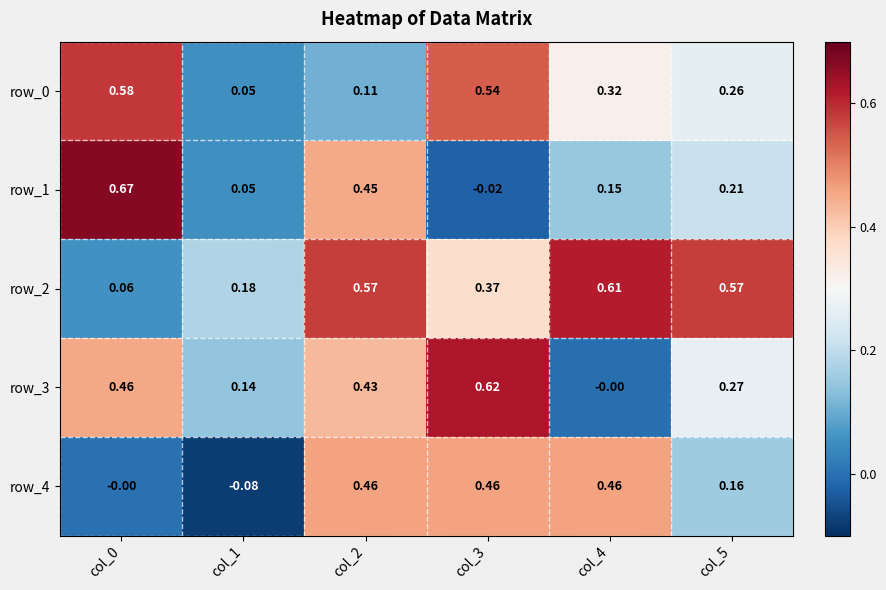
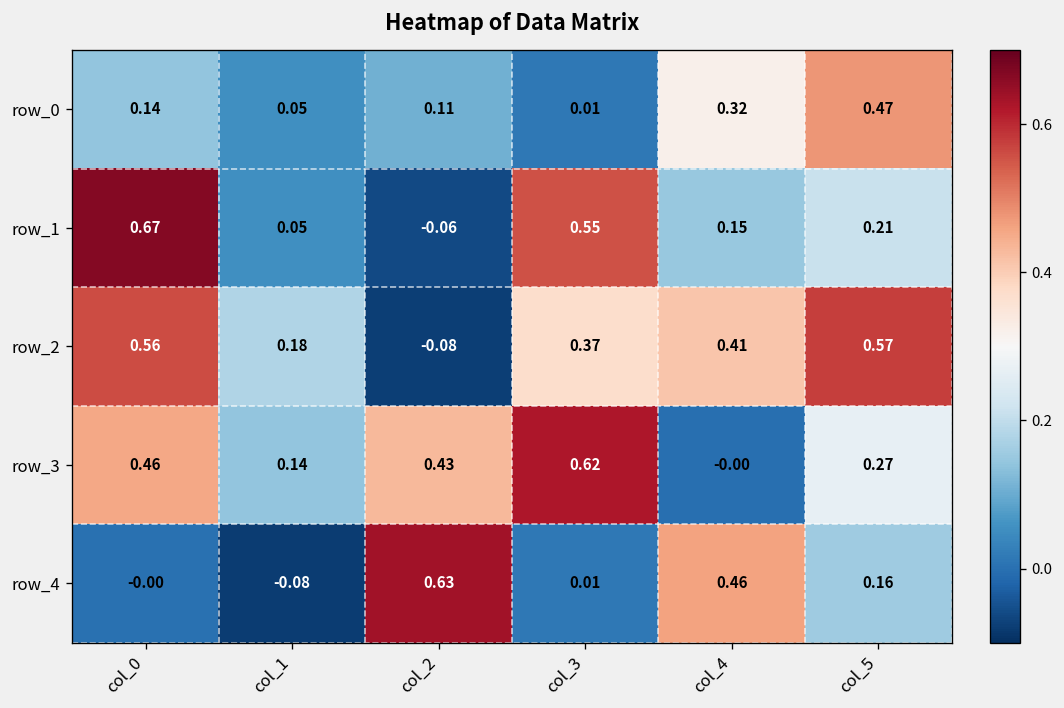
  {
    "row_0": {
-     "col_0": 0.58,
+     "col_0": 0.14,
      "col_1": 0.05,
      "col_2": 0.11,
-     "col_3": 0.54,
+     "col_3": 0.01,
      "col_4": 0.32,
-     "col_5": 0.26
+     "col_5": 0.47
    },
    "row_1": {
      "col_0": 0.67,
      "col_1": 0.05,
-     "col_2": 0.45,
-     "col_3": -0.02,
+     "col_2": -0.06,
+     "col_3": 0.55,
      "col_4": 0.15,
      "col_5": 0.21
    },
    "row_2": {
-     "col_0": 0.06,
+     "col_0": 0.56,
      "col_1": 0.18,
-     "col_2": 0.57,
+     "col_2": -0.08,
      "col_3": 0.37,
-     "col_4": 0.61,
+     "col_4": 0.41,
      "col_5": 0.57
    },
    "row_3": {
      "col_0": 0.46,
      "col_1": 0.14,
      "col_2": 0.43,
      "col_3": 0.62,
      "col_4": -0.00,
      "col_5": 0.27
    },
    "row_4": {
      "col_0": -0.00,
      "col_1": -0.08,
-     "col_2": 0.46,
-     "col_3": 0.46,
+     "col_2": 0.63,
+     "col_3": 0.01,
      "col_4": 0.46,
      "col_5": 0.16
    }
  }
